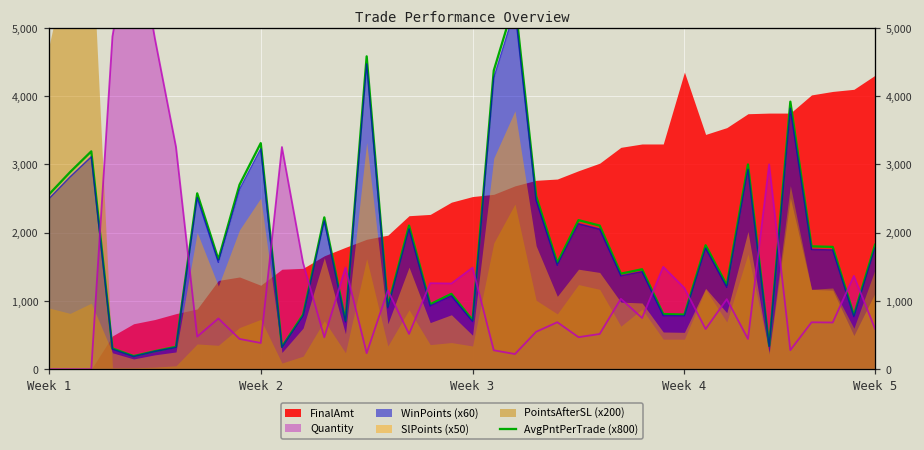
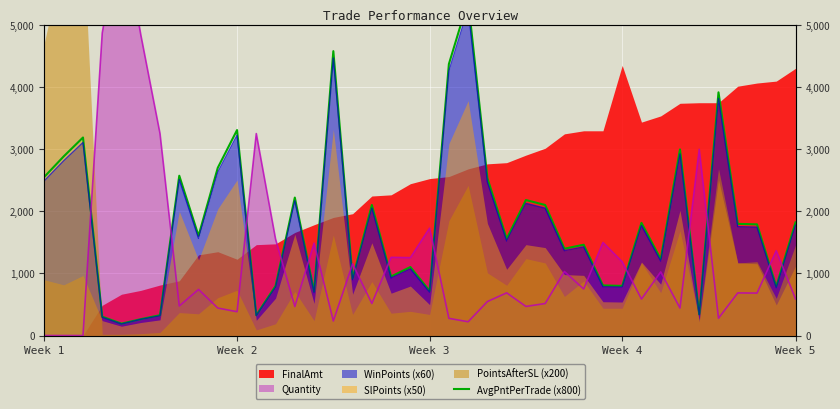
  {
    "AvgPntPerTrade (x800)": {
      "Week 1": "2,600",
      "Week 2": "3,300",
      "Week 5": "1,800"
    },
    "FinalAmt": {
      "Week 2": "1,200",
      "Week 3": "2,500",
      "Week 4": "4,400",
      "Week 5": "4,300"
    },
    "Quantity": {
      "Week 2": "400",
-     "Week 3": "1,500",
+     "Week 3": "1,700",
      "Week 4": "1,200",
      "Week 5": "600"
    },
    "WinPoints (x60)": {
      "Week 1": "2,500",
      "Week 2": "3,200",
      "Week 5": "1,800"
    }
  }
